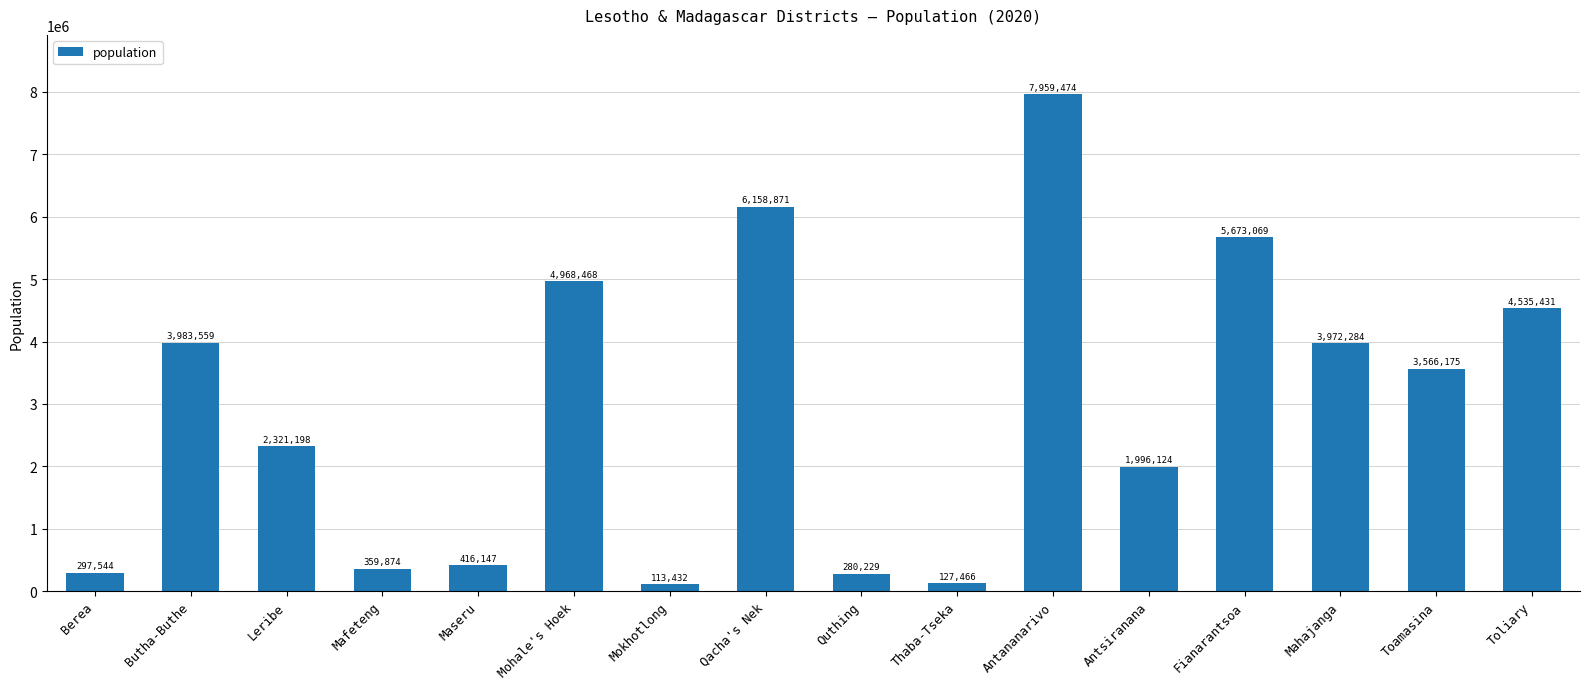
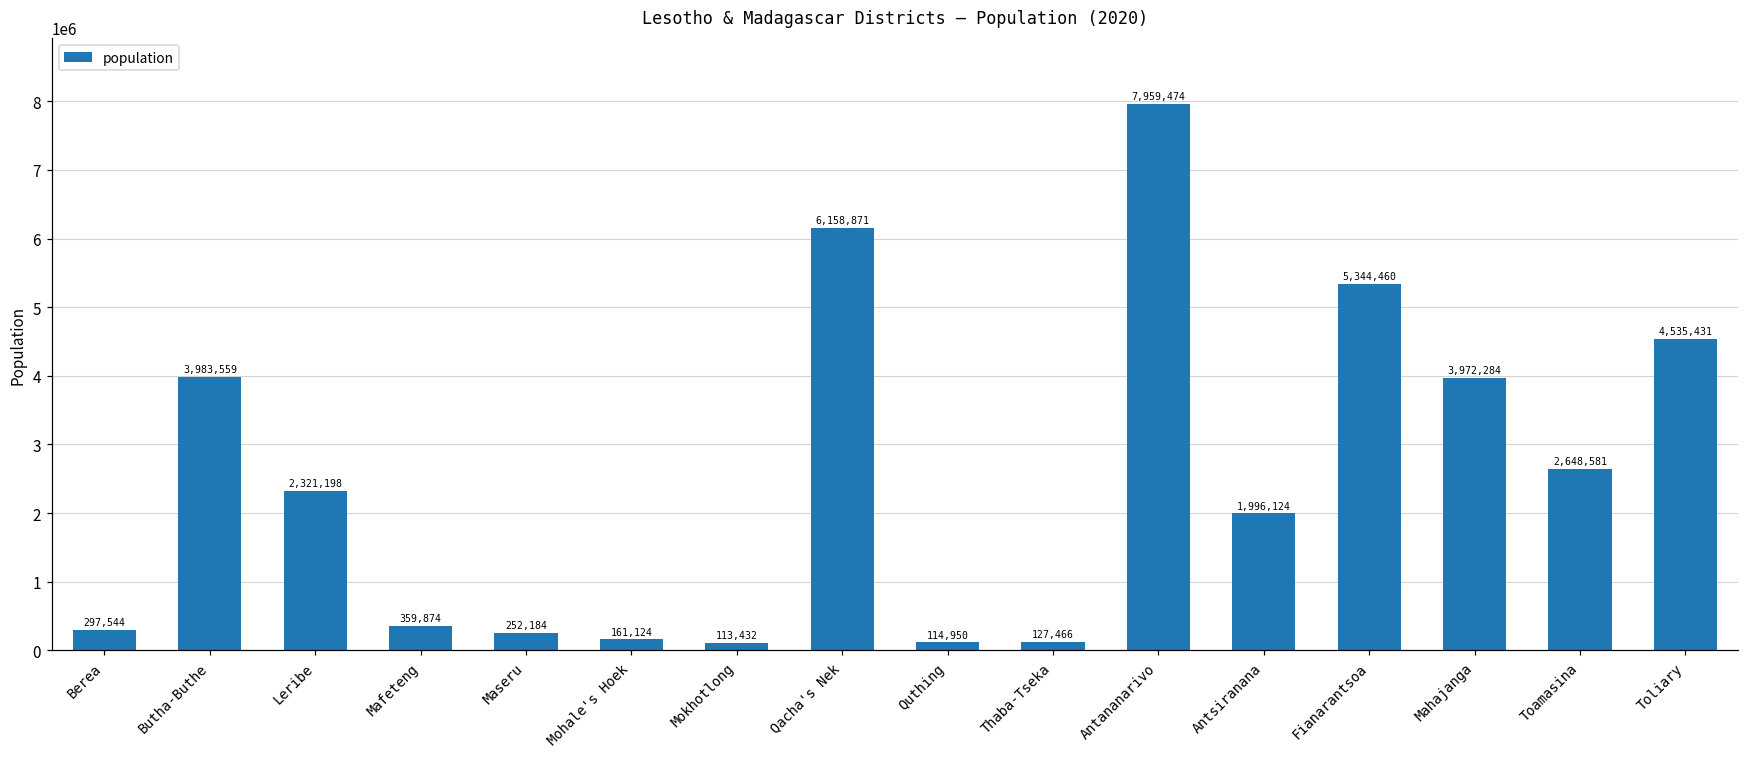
  {
    "Berea": "297,544",
    "Butha-Buthe": "3,983,559",
    "Leribe": "2,321,198",
    "Mafeteng": "359,874",
-   "Maseru": "416,147",
-   "Mohale's Hoek": "4,968,468",
+   "Maseru": "252,184",
+   "Mohale's Hoek": "161,124",
    "Mokhotlong": "113,432",
    "Qacha's Nek": "6,158,871",
-   "Quthing": "280,229",
+   "Quthing": "114,950",
    "Thaba-Tseka": "127,466",
    "Antananarivo": "7,959,474",
    "Antsiranana": "1,996,124",
-   "Fianarantsoa": "5,673,069",
+   "Fianarantsoa": "5,344,460",
    "Mahajanga": "3,972,284",
-   "Toamasina": "3,566,175",
+   "Toamasina": "2,648,581",
    "Toliary": "4,535,431"
  }
